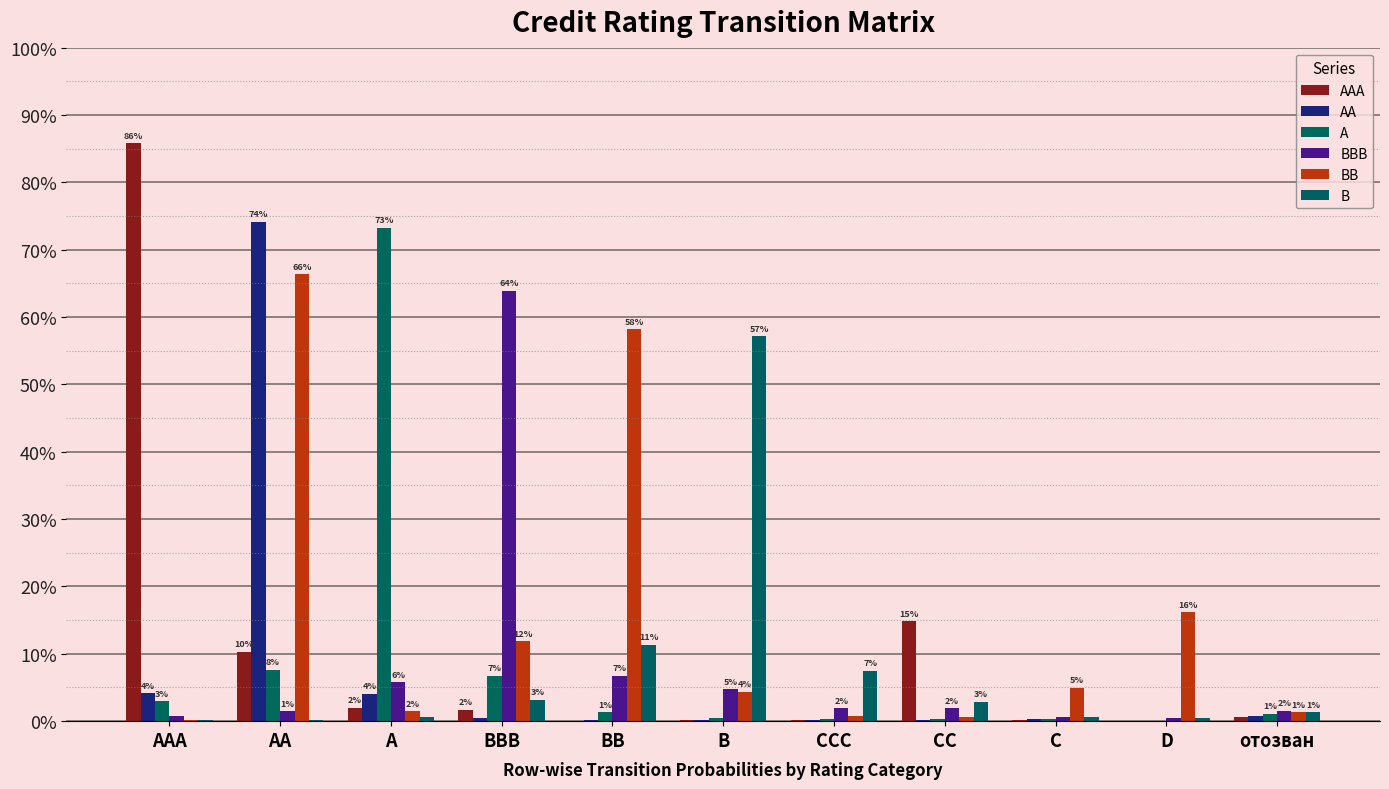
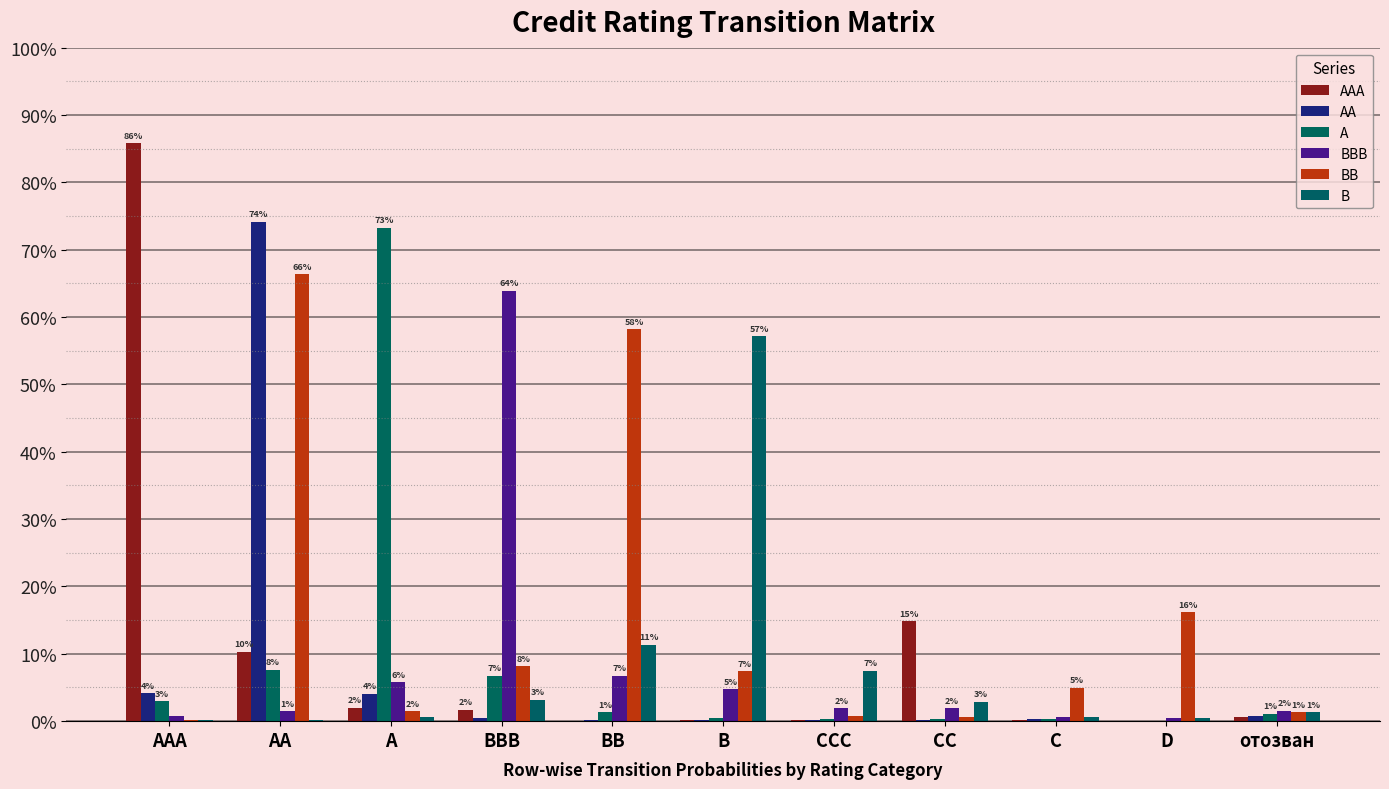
  {
    "AAA": {
      "AAA": "86%",
      "AA": "10%",
      "A": "2%",
      "BBB": "2%",
      "CC": "15%"
    },
    "BB": {
      "AA": "66%",
      "A": "2%",
-     "BBB": "12%",
+     "BBB": "8%",
      "BB": "58%",
-     "B": "4%",
+     "B": "7%",
      "C": "5%",
      "D": "16%",
      "отозван": "1%"
    }
  }
